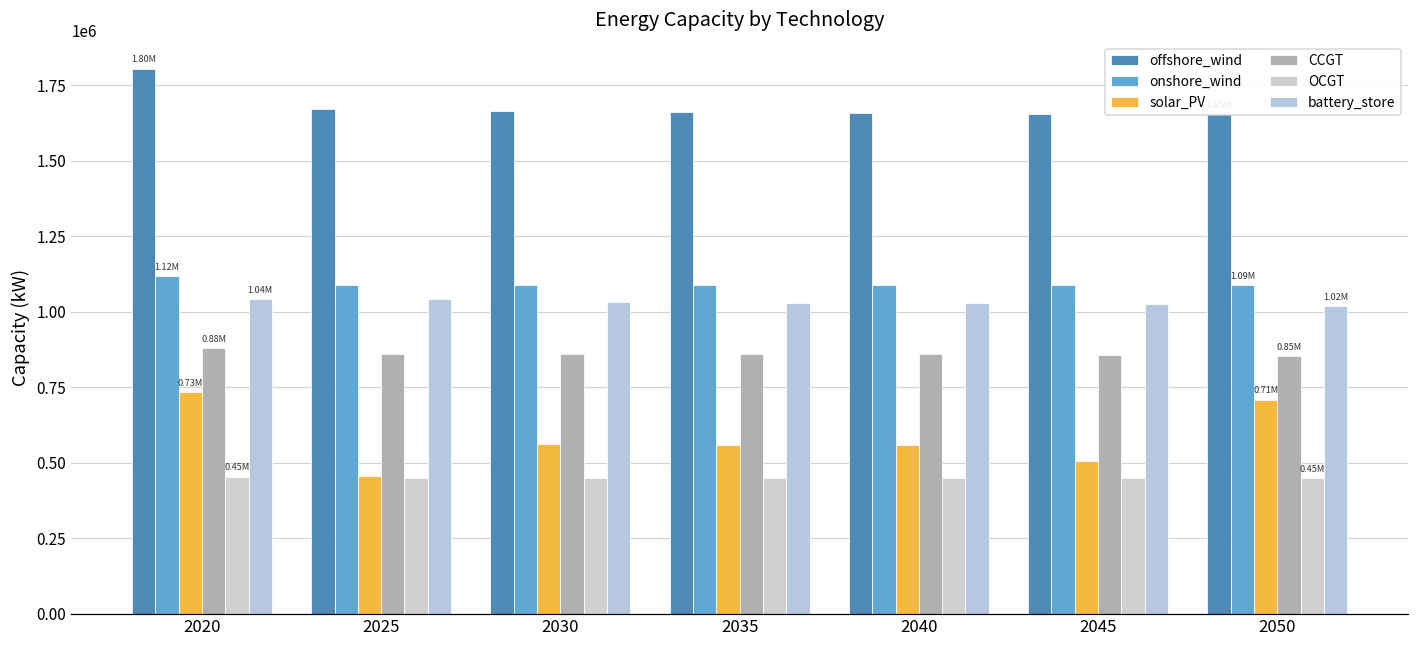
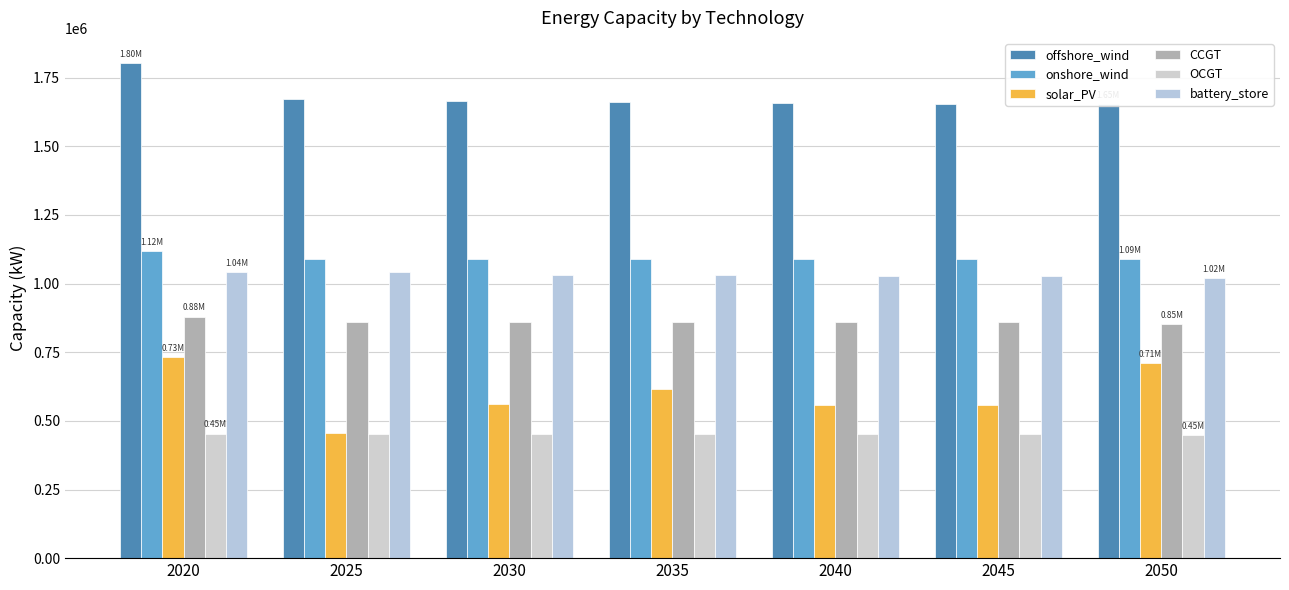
  {
    "solar_PV": {
      "2025": 460000,
      "2030": 560000,
-     "2035": 560000,
+     "2035": 620000,
      "2040": 560000,
-     "2045": 510000
+     "2045": 560000
    }
  }
